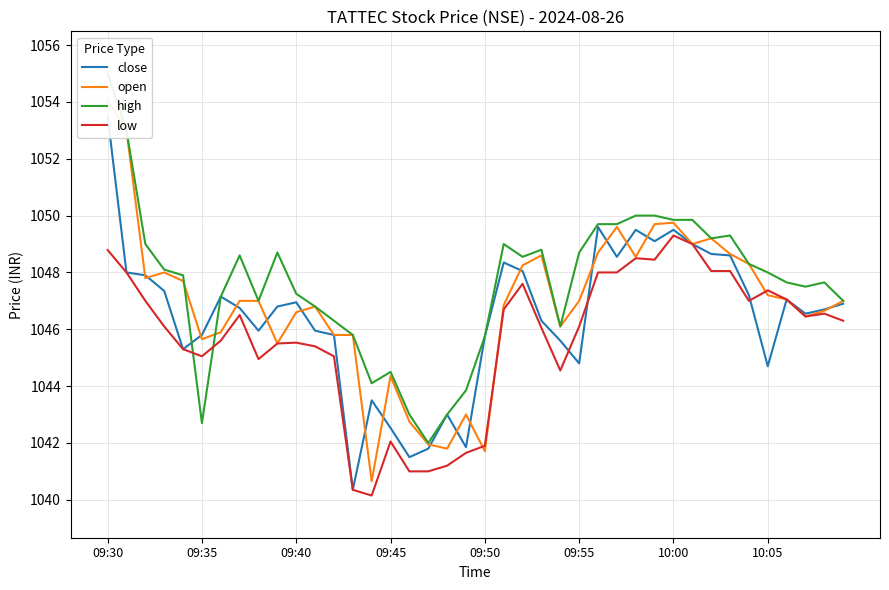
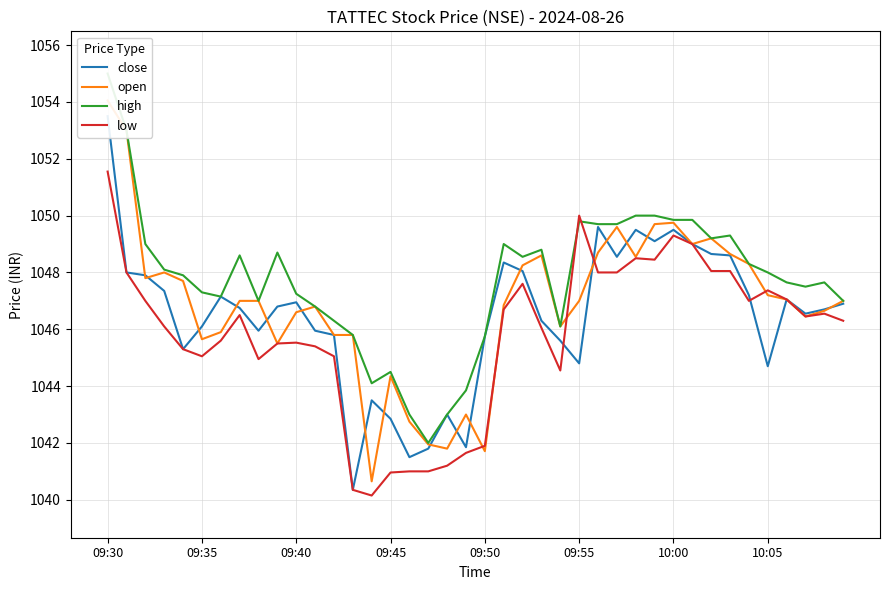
  {
    "close": {
-     "09:35": 1045.8,
+     "09:35": 1046.1,
      "09:40": 1047.0,
-     "09:45": 1042.5,
+     "09:45": 1042.9,
      "09:55": 1044.8,
      "10:00": 1049.5,
      "10:05": 1044.7
    },
    "open": {
      "09:35": 1045.7,
      "09:40": 1046.6,
      "09:45": 1044.4,
      "09:50": 1041.7,
      "09:55": 1047.0,
      "10:00": 1049.8,
      "10:05": 1047.2
    },
    "high": {
-     "09:35": 1042.7,
+     "09:35": 1047.3,
      "09:40": 1047.3,
      "09:45": 1044.5,
-     "09:55": 1048.7,
+     "09:55": 1049.8,
      "10:00": 1049.9,
      "10:05": 1048.0
    },
    "low": {
-     "09:30": 1048.8,
+     "09:30": 1051.6,
      "09:35": 1045.1,
      "09:40": 1045.5,
-     "09:45": 1042.1,
+     "09:45": 1041.0,
      "09:50": 1041.9,
-     "09:55": 1046.1,
+     "09:55": 1050.0,
      "10:00": 1049.3,
      "10:05": 1047.4
    }
  }
